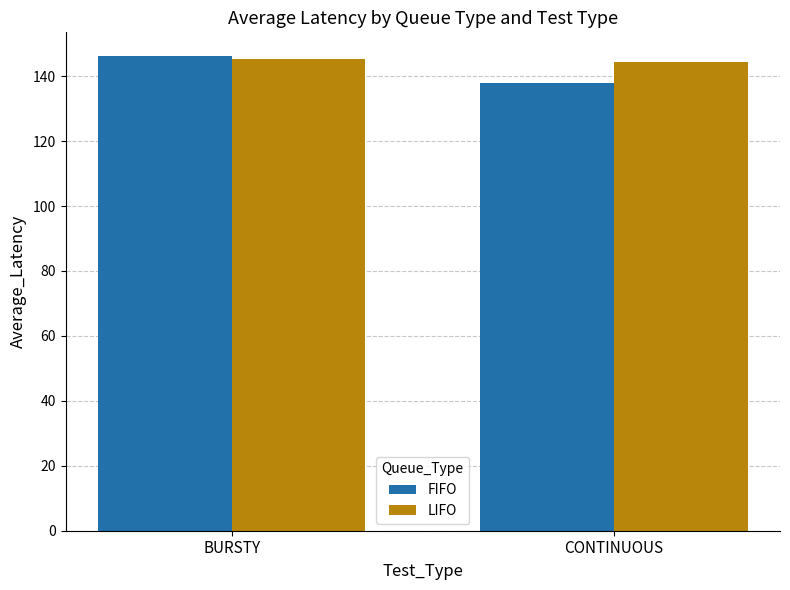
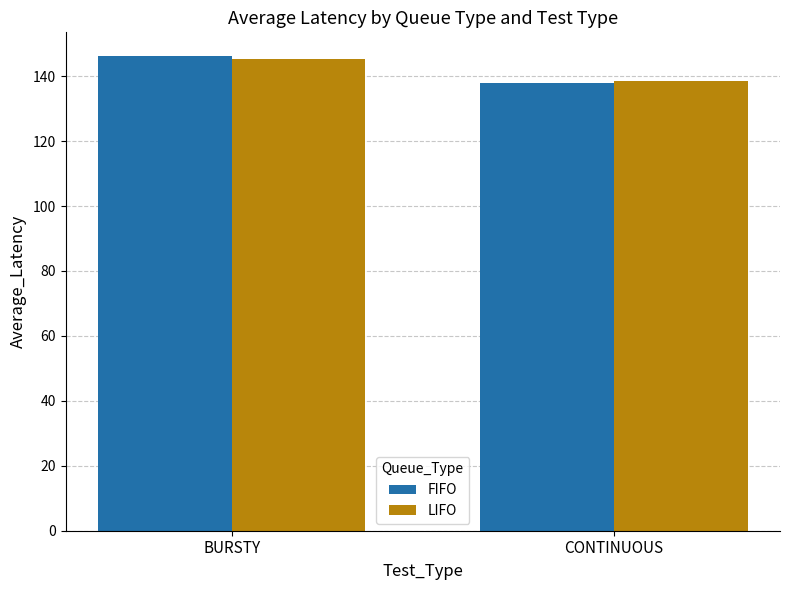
  {
    "FIFO": {
      "BURSTY": 146,
      "CONTINUOUS": 138
    },
    "LIFO": {
      "BURSTY": 145,
-     "CONTINUOUS": 144
+     "CONTINUOUS": 139
    }
  }
